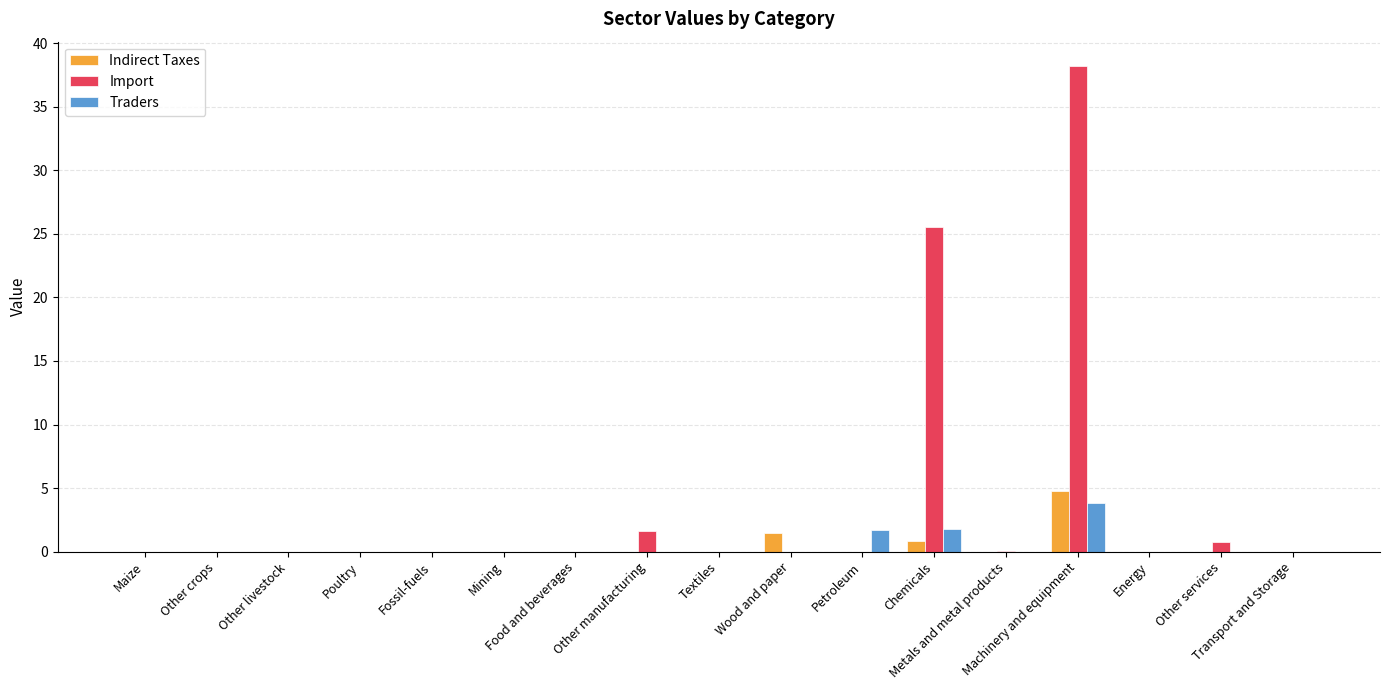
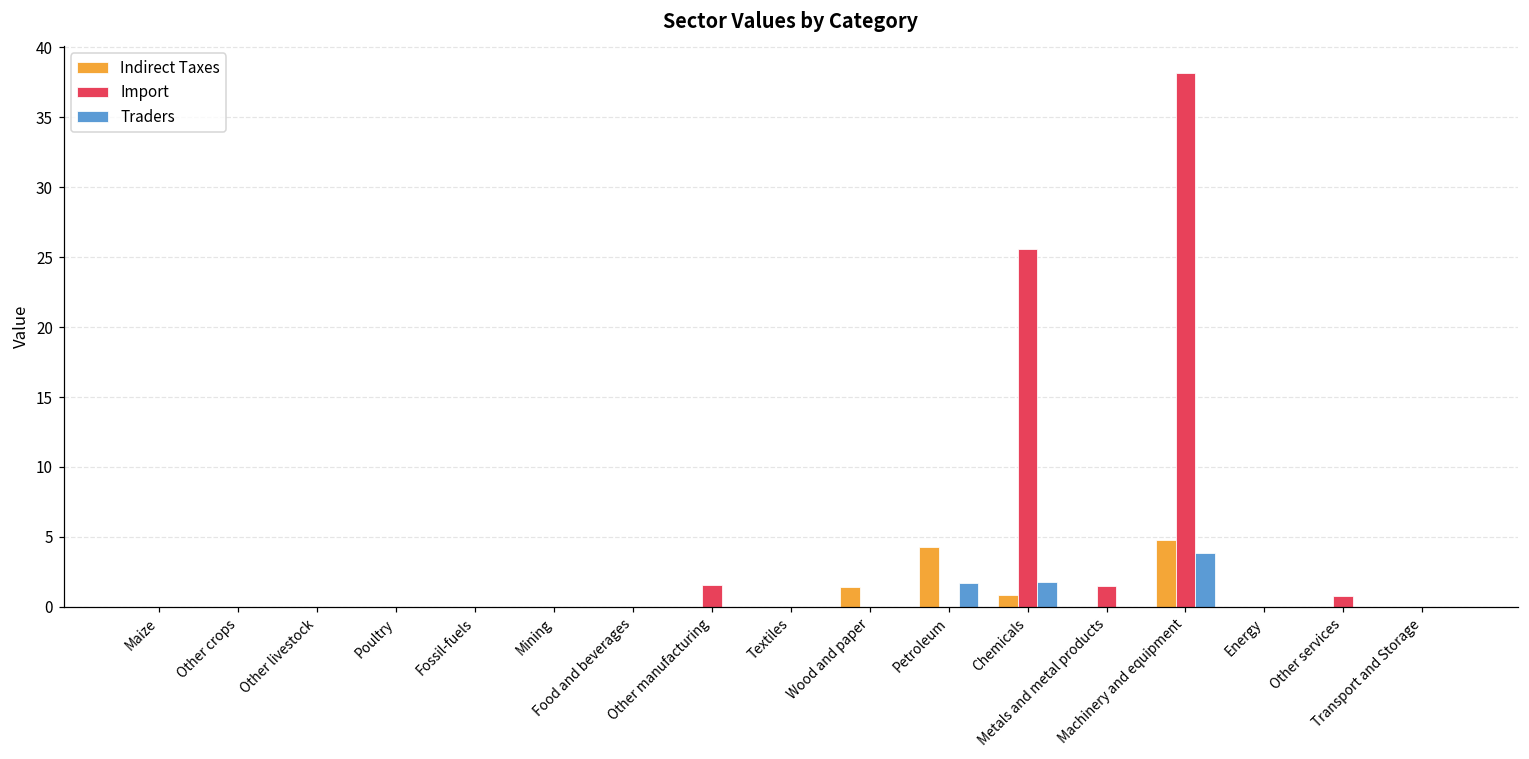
  {
    "Indirect Taxes": {
      "Wood and paper": 1.4,
-     "Petroleum": 0.0,
+     "Petroleum": 4.3,
      "Chemicals": 0.8,
      "Machinery and equipment": 4.8
    },
    "Import": {
      "Other manufacturing": 1.6,
      "Chemicals": 25.6,
-     "Metals and metal products": 0.0,
+     "Metals and metal products": 1.5,
      "Machinery and equipment": 38.2,
      "Other services": 0.8
    },
    "Traders": {
      "Petroleum": 1.7,
      "Chemicals": 1.8,
      "Machinery and equipment": 3.9,
      "Energy": 0.0,
      "Other services": 0.0,
      "Transport and Storage": 0.0
    }
  }
